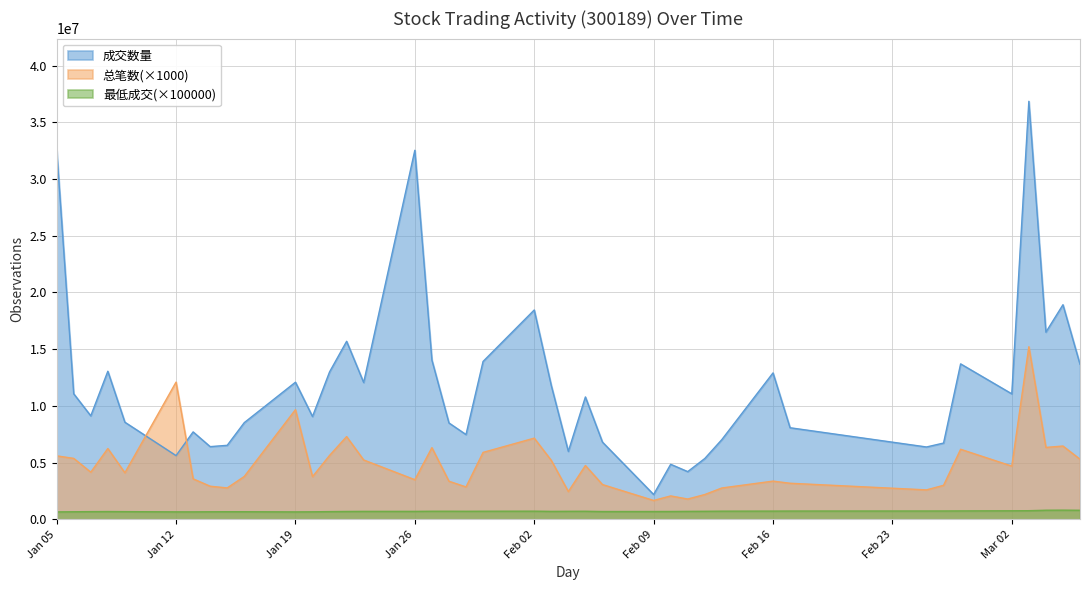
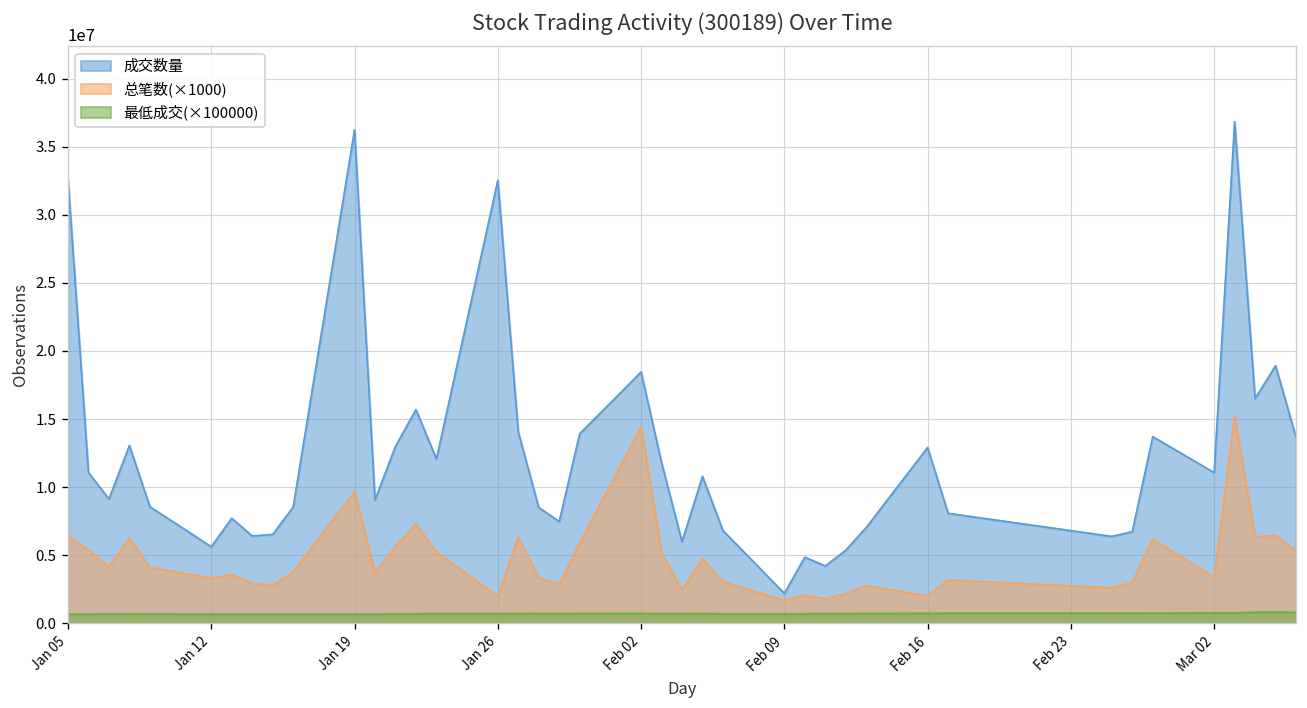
  {
    "成交数量": {
      "Jan 05": 32600000,
      "Jan 12": 5600000,
-     "Jan 19": 12100000,
+     "Jan 19": 36300000,
      "Jan 26": 32500000,
      "Feb 02": 18500000,
      "Feb 09": 2200000,
      "Feb 16": 12900000,
      "Mar 02": 11100000
    },
    "总笔数(×1000)": {
-     "Jan 05": 5600000,
-     "Jan 12": 12100000,
+     "Jan 05": 6400000,
+     "Jan 12": 3300000,
      "Jan 19": 9700000,
-     "Jan 26": 3500000,
-     "Feb 02": 7200000,
+     "Jan 26": 2000000,
+     "Feb 02": 14400000,
      "Feb 09": 1700000,
-     "Feb 16": 3400000,
-     "Mar 02": 4700000
+     "Feb 16": 2000000,
+     "Mar 02": 3400000
    },
    "最低成交(×100000)": {
      "Jan 05": 700000,
      "Jan 12": 700000,
      "Jan 19": 700000,
      "Jan 26": 700000,
      "Feb 02": 700000,
      "Feb 09": 700000,
      "Feb 16": 700000,
      "Mar 02": 800000
    }
  }
